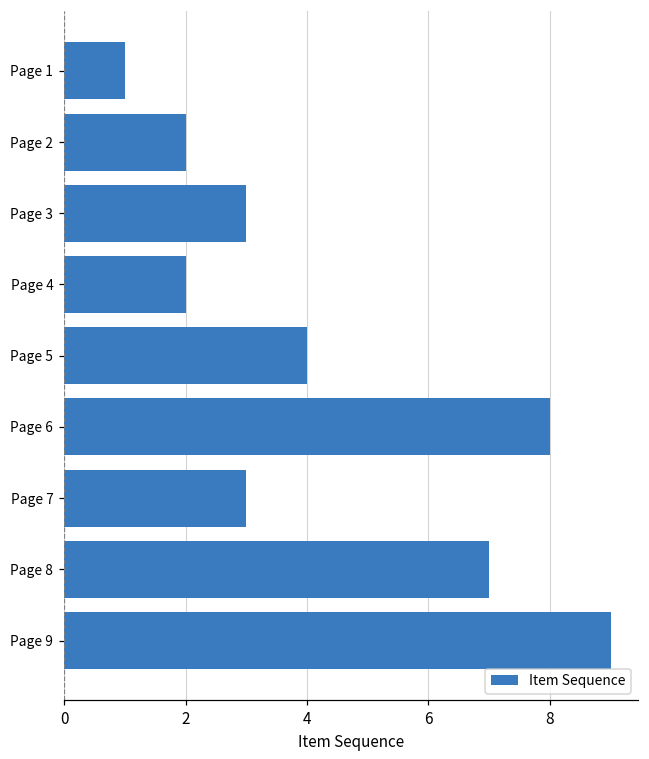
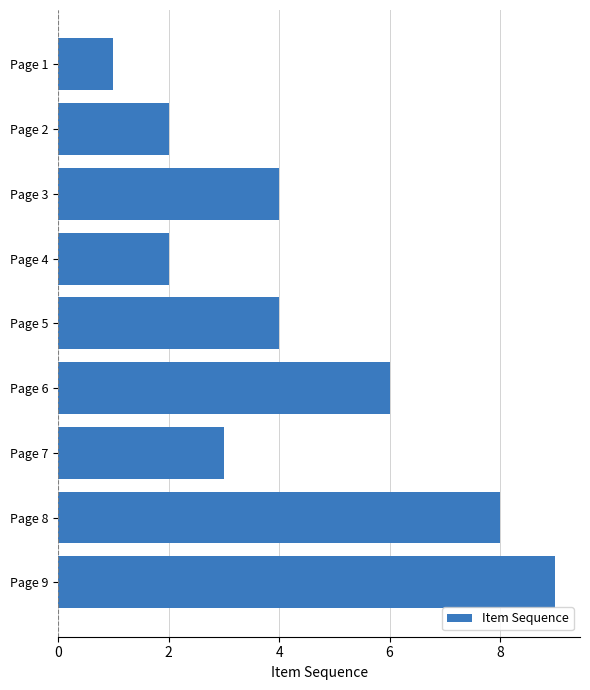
  {
    "Page 1": 1,
    "Page 2": 2,
-   "Page 3": 3,
+   "Page 3": 4,
    "Page 4": 2,
    "Page 5": 4,
-   "Page 6": 8,
+   "Page 6": 6,
    "Page 7": 3,
-   "Page 8": 7,
+   "Page 8": 8,
    "Page 9": 9
  }
